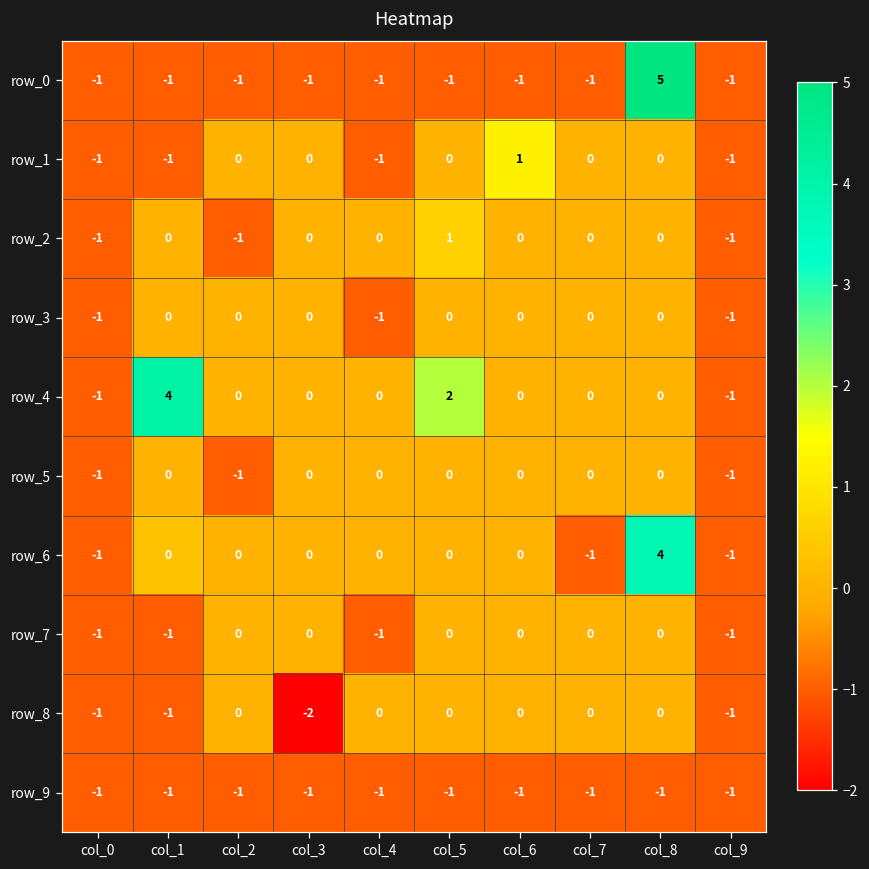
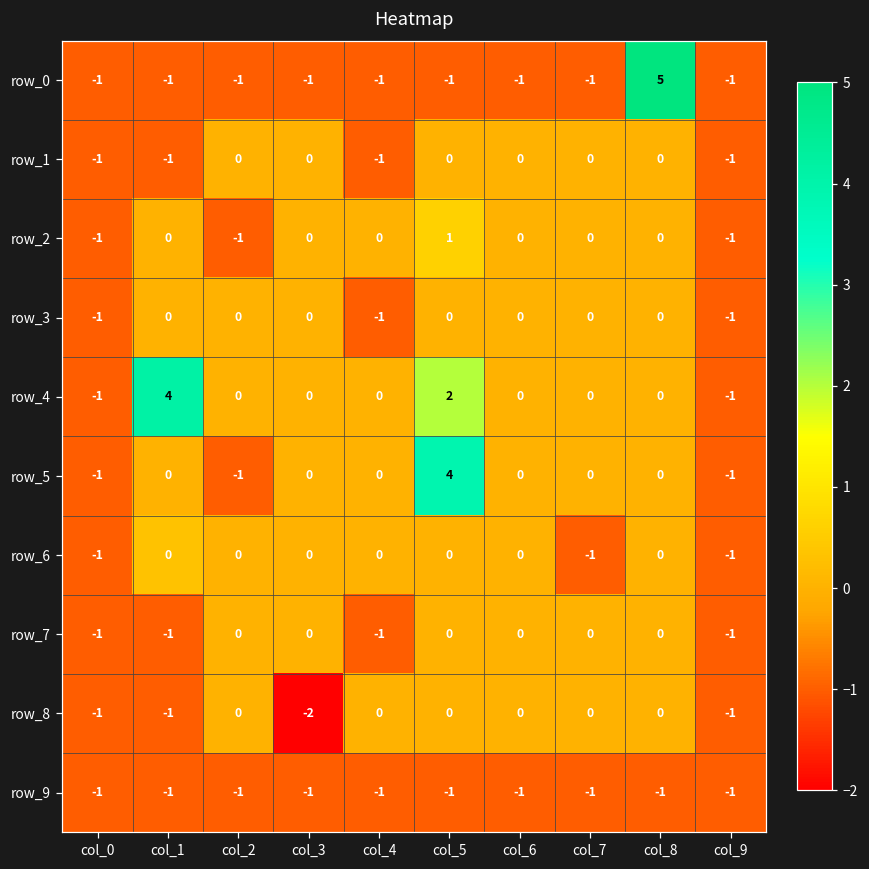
  {
    "row_0": {
      "col_0": -1,
      "col_1": -1,
      "col_2": -1,
      "col_3": -1,
      "col_4": -1,
      "col_5": -1,
      "col_6": -1,
      "col_7": -1,
      "col_8": 5,
      "col_9": -1
    },
    "row_1": {
      "col_0": -1,
      "col_1": -1,
      "col_2": 0,
      "col_3": 0,
      "col_4": -1,
      "col_5": 0,
-     "col_6": 1,
+     "col_6": 0,
      "col_7": 0,
      "col_8": 0,
      "col_9": -1
    },
    "row_2": {
      "col_0": -1,
      "col_1": 0,
      "col_2": -1,
      "col_3": 0,
      "col_4": 0,
      "col_5": 1,
      "col_6": 0,
      "col_7": 0,
      "col_8": 0,
      "col_9": -1
    },
    "row_3": {
      "col_0": -1,
      "col_1": 0,
      "col_2": 0,
      "col_3": 0,
      "col_4": -1,
      "col_5": 0,
      "col_6": 0,
      "col_7": 0,
      "col_8": 0,
      "col_9": -1
    },
    "row_4": {
      "col_0": -1,
      "col_1": 4,
      "col_2": 0,
      "col_3": 0,
      "col_4": 0,
      "col_5": 2,
      "col_6": 0,
      "col_7": 0,
      "col_8": 0,
      "col_9": -1
    },
    "row_5": {
      "col_0": -1,
      "col_1": 0,
      "col_2": -1,
      "col_3": 0,
      "col_4": 0,
-     "col_5": 0,
+     "col_5": 4,
      "col_6": 0,
      "col_7": 0,
      "col_8": 0,
      "col_9": -1
    },
    "row_6": {
      "col_0": -1,
      "col_1": 0,
      "col_2": 0,
      "col_3": 0,
      "col_4": 0,
      "col_5": 0,
      "col_6": 0,
      "col_7": -1,
-     "col_8": 4,
+     "col_8": 0,
      "col_9": -1
    },
    "row_7": {
      "col_0": -1,
      "col_1": -1,
      "col_2": 0,
      "col_3": 0,
      "col_4": -1,
      "col_5": 0,
      "col_6": 0,
      "col_7": 0,
      "col_8": 0,
      "col_9": -1
    },
    "row_8": {
      "col_0": -1,
      "col_1": -1,
      "col_2": 0,
      "col_3": -2,
      "col_4": 0,
      "col_5": 0,
      "col_6": 0,
      "col_7": 0,
      "col_8": 0,
      "col_9": -1
    },
    "row_9": {
      "col_0": -1,
      "col_1": -1,
      "col_2": -1,
      "col_3": -1,
      "col_4": -1,
      "col_5": -1,
      "col_6": -1,
      "col_7": -1,
      "col_8": -1,
      "col_9": -1
    }
  }
